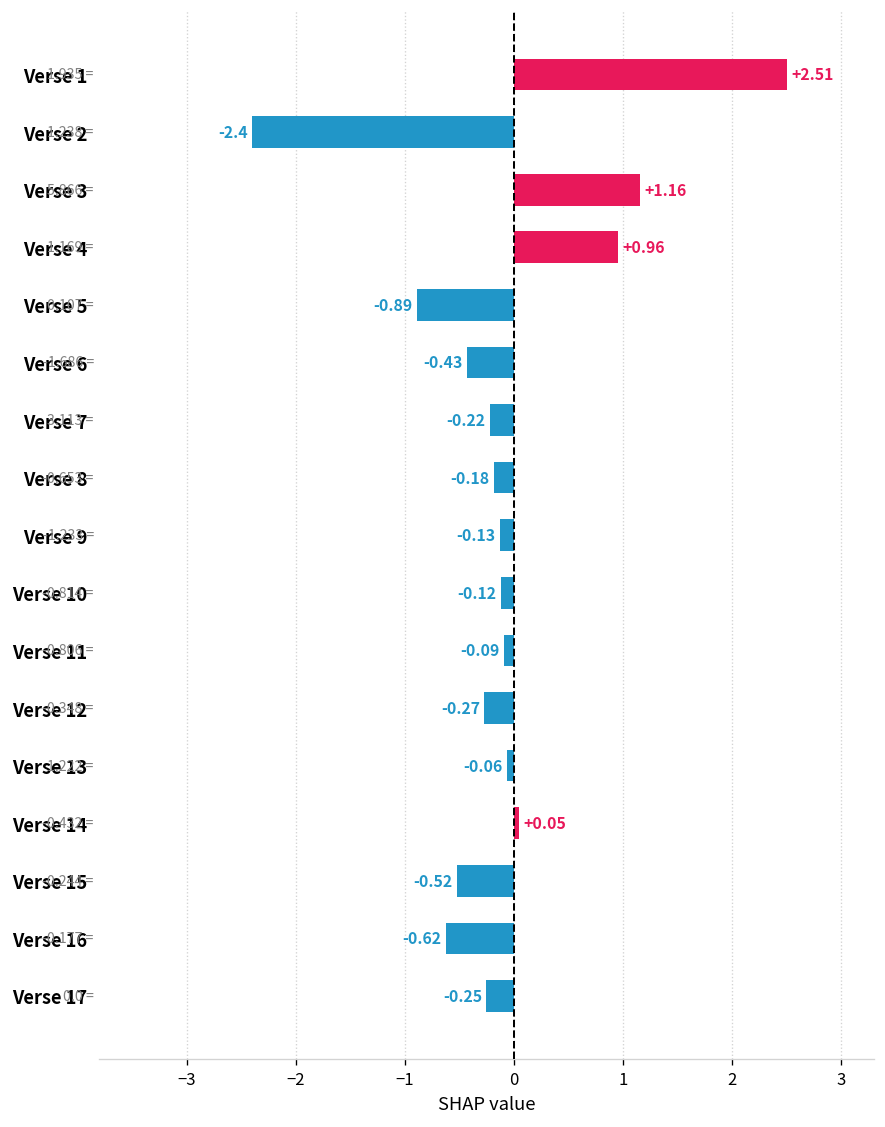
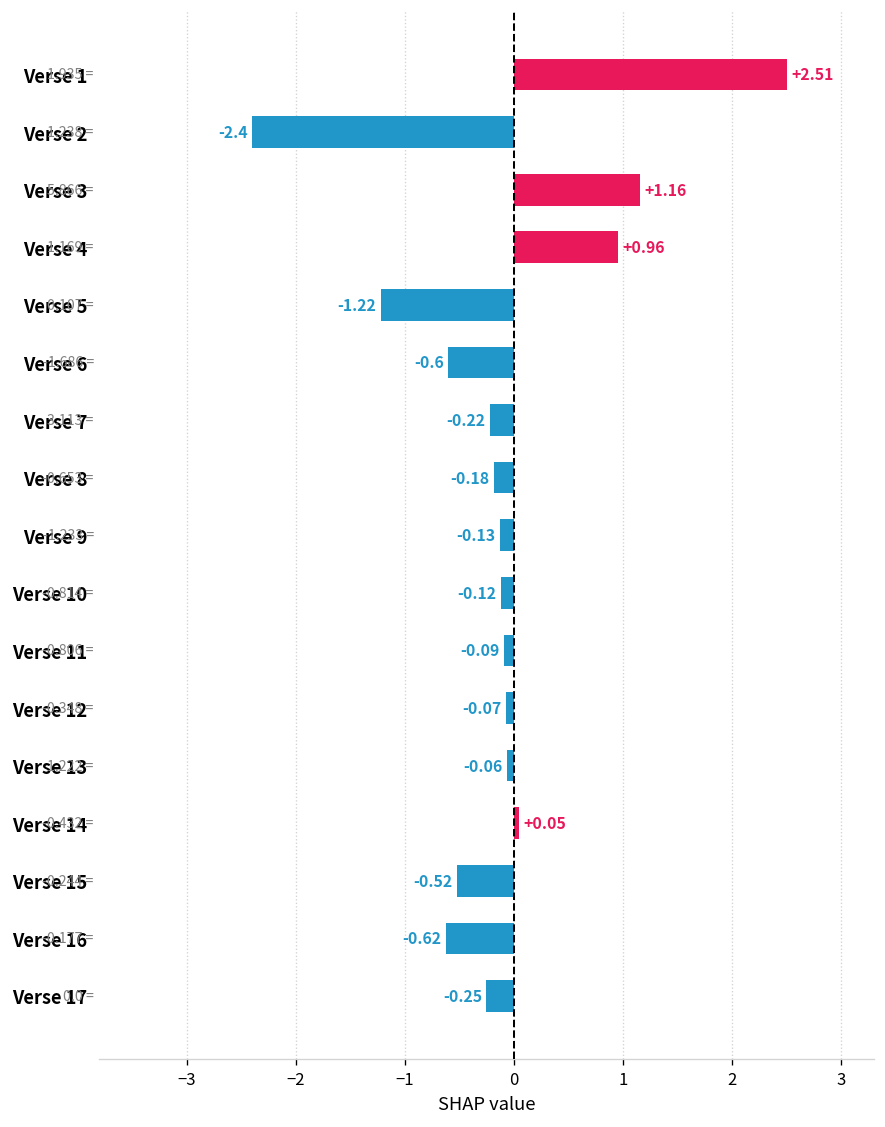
  {
    "Verse 1": "+2.51",
    "Verse 2": "-2.4",
    "Verse 3": "+1.16",
    "Verse 4": "+0.96",
-   "Verse 5": "-0.89",
-   "Verse 6": "-0.43",
+   "Verse 5": "-1.22",
+   "Verse 6": "-0.6",
    "Verse 7": "-0.22",
    "Verse 8": "-0.18",
    "Verse 9": "-0.13",
    "Verse 10": "-0.12",
    "Verse 11": "-0.09",
-   "Verse 12": "-0.27",
+   "Verse 12": "-0.07",
    "Verse 13": "-0.06",
    "Verse 14": "+0.05",
    "Verse 15": "-0.52",
    "Verse 16": "-0.62",
    "Verse 17": "-0.25"
  }
